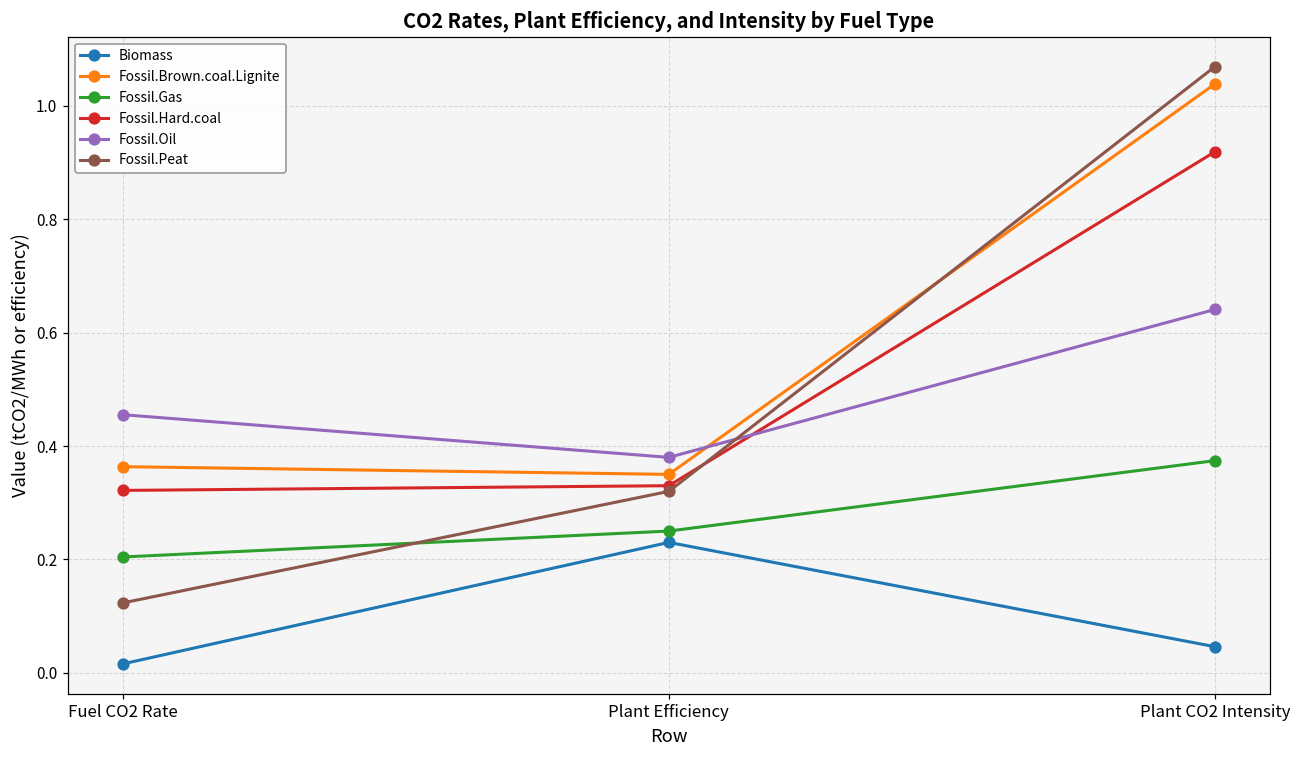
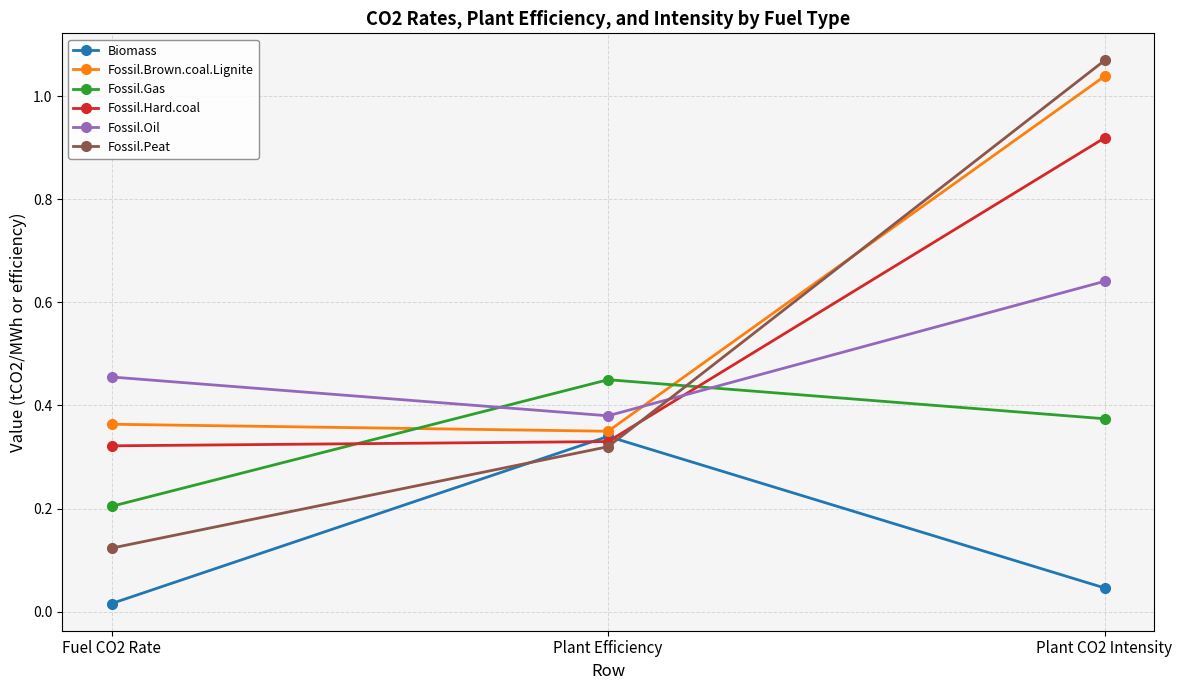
  {
    "Biomass": {
      "Fuel CO2 Rate": 0.02,
-     "Plant Efficiency": 0.23,
+     "Plant Efficiency": 0.34,
      "Plant CO2 Intensity": 0.05
    },
    "Fossil.Brown.coal.Lignite": {
      "Fuel CO2 Rate": 0.36,
      "Plant Efficiency": 0.35,
      "Plant CO2 Intensity": 1.04
    },
    "Fossil.Gas": {
      "Fuel CO2 Rate": 0.20,
-     "Plant Efficiency": 0.25,
+     "Plant Efficiency": 0.45,
      "Plant CO2 Intensity": 0.37
    },
    "Fossil.Hard.coal": {
      "Fuel CO2 Rate": 0.32,
      "Plant Efficiency": 0.33,
      "Plant CO2 Intensity": 0.92
    },
    "Fossil.Oil": {
      "Fuel CO2 Rate": 0.46,
      "Plant Efficiency": 0.38,
      "Plant CO2 Intensity": 0.64
    },
    "Fossil.Peat": {
      "Fuel CO2 Rate": 0.12,
      "Plant Efficiency": 0.32,
      "Plant CO2 Intensity": 1.07
    }
  }
